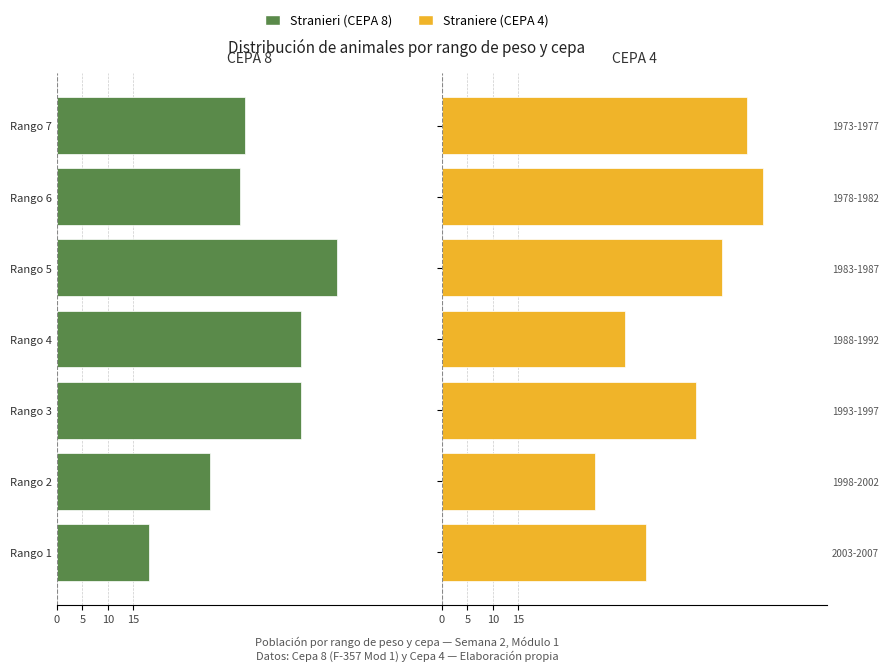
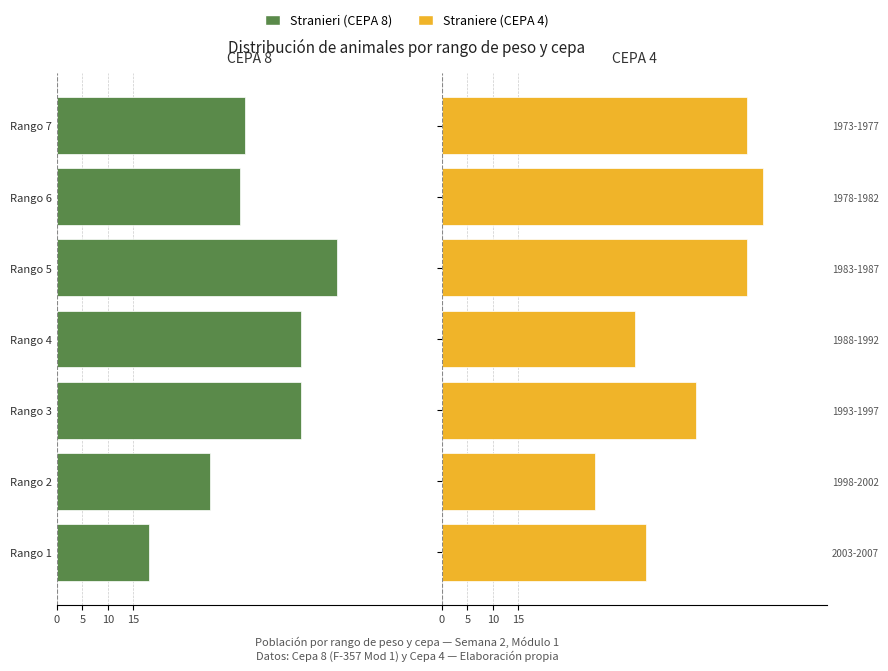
  {
    "CEPA 4": {
      "1973-1977": 60,
      "1978-1982": 63,
-     "1983-1987": 55,
-     "1988-1992": 36,
+     "1983-1987": 60,
+     "1988-1992": 38,
      "1993-1997": 50,
      "1998-2002": 30,
      "2003-2007": 40
    }
  }
